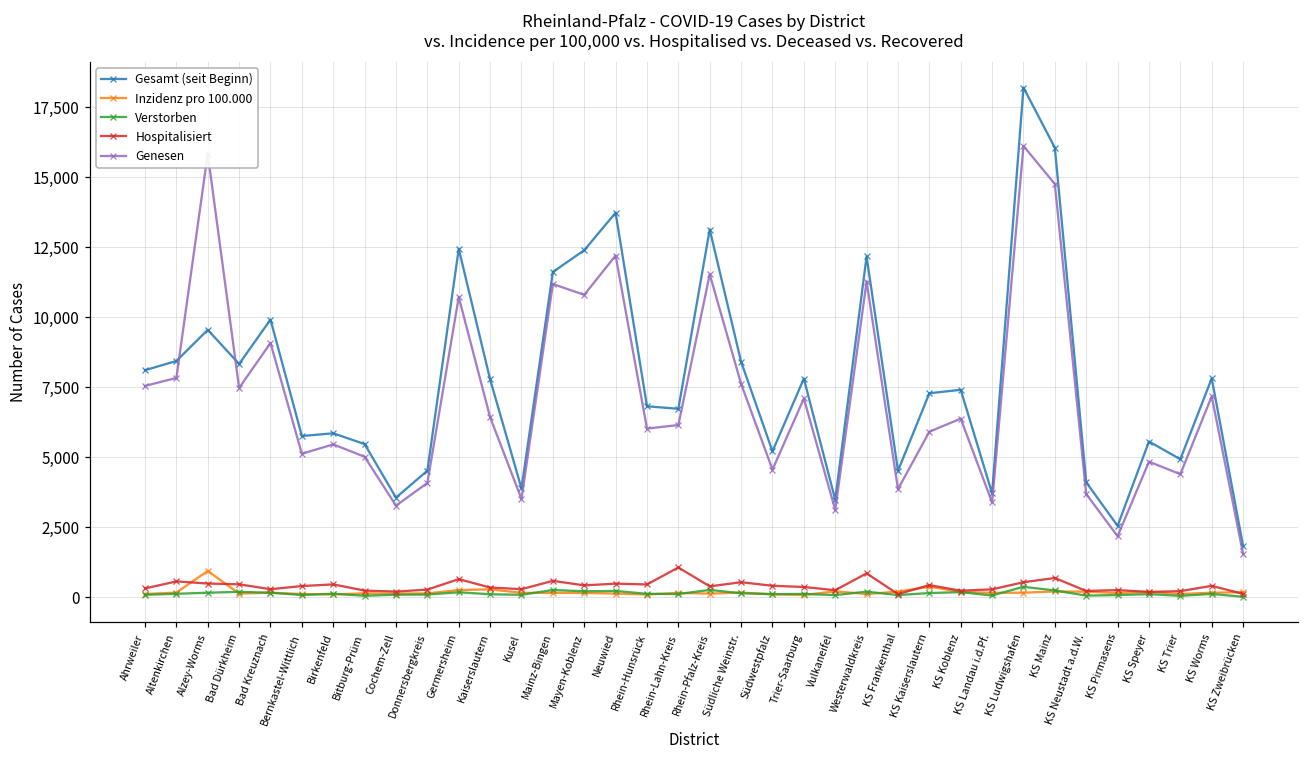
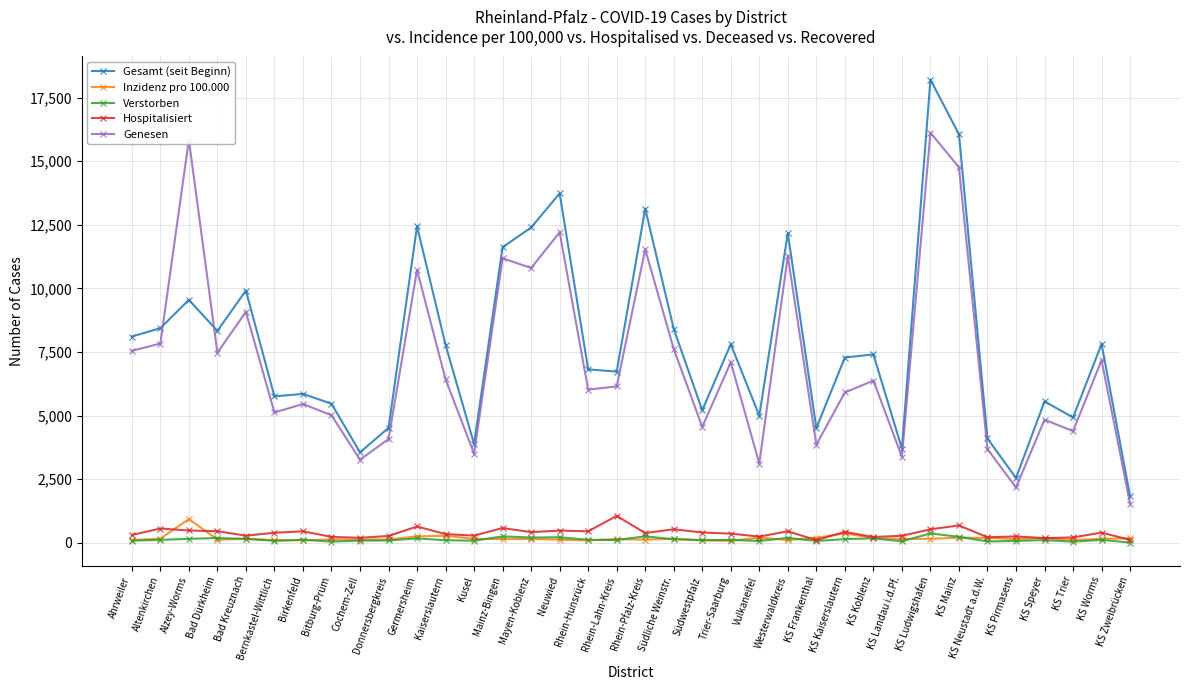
  {
    "Gesamt (seit Beginn)": {
      "Ahrweiler": "8,100",
      "Altenkirchen": "8,400",
      "Alzey-Worms": "9,600",
      "Bad Dürkheim": "8,300",
      "Bad Kreuznach": "9,900",
      "Bernkastel-Wittlich": "5,800",
      "Birkenfeld": "5,900",
      "Bitburg-Prüm": "5,500",
      "Cochem-Zell": "3,600",
      "Donnersbergkreis": "4,500",
      "Germersheim": "12,400",
      "Kaiserslautern": "7,800",
      "Kusel": "3,900",
      "Mainz-Bingen": "11,600",
      "Mayen-Koblenz": "12,400",
      "Neuwied": "13,700",
      "Rhein-Hunsrück": "6,800",
      "Rhein-Lahn-Kreis": "6,700",
      "Rhein-Pfalz-Kreis": "13,100",
      "Südliche Weinstr.": "8,400",
      "Südwestpfalz": "5,200",
      "Trier-Saarburg": "7,800",
-     "Vulkaneifel": "3,500",
+     "Vulkaneifel": "5,000",
      "Westerwaldkreis": "12,200",
      "KS Frankenthal": "4,500",
      "KS Kaiserslautern": "7,300",
      "KS Koblenz": "7,400",
      "KS Landau i.d.Pf.": "3,700",
      "KS Ludwigshafen": "18,200",
      "KS Mainz": "16,100",
      "KS Neustadt a.d.W.": "4,100",
      "KS Pirmasens": "2,500",
      "KS Speyer": "5,600",
      "KS Trier": "4,900",
      "KS Worms": "7,800",
      "KS Zweibrücken": "1,800"
    },
    "Inzidenz pro 100.000": {
      "Alzey-Worms": "900",
      "Mainz-Bingen": "100",
      "Rhein-Pfalz-Kreis": "100",
      "KS Ludwigshafen": "200"
    },
    "Verstorben": {
      "Alzey-Worms": "200",
      "Kaiserslautern": "100",
      "Mainz-Bingen": "300",
      "Rhein-Pfalz-Kreis": "300",
      "Vulkaneifel": "100",
      "KS Kaiserslautern": "100",
      "KS Ludwigshafen": "400",
      "KS Neustadt a.d.W.": "100",
      "KS Zweibrücken": "0"
    },
    "Hospitalisiert": {
      "Ahrweiler": "300",
      "Altenkirchen": "600",
      "Alzey-Worms": "500",
      "Bad Dürkheim": "500",
      "Bad Kreuznach": "300",
      "Bernkastel-Wittlich": "400",
      "Birkenfeld": "500",
      "Donnersbergkreis": "300",
      "Germersheim": "600",
      "Kusel": "300",
      "Mainz-Bingen": "600",
      "Mayen-Koblenz": "400",
      "Neuwied": "500",
      "Rhein-Hunsrück": "400",
      "Rhein-Lahn-Kreis": "1,100",
      "Rhein-Pfalz-Kreis": "400",
      "Südliche Weinstr.": "500",
      "Südwestpfalz": "400",
      "Trier-Saarburg": "400",
-     "Westerwaldkreis": "800",
+     "Westerwaldkreis": "500",
      "KS Landau i.d.Pf.": "300",
      "KS Ludwigshafen": "500",
      "KS Mainz": "700",
      "KS Pirmasens": "200",
      "KS Trier": "200",
      "KS Worms": "400"
    },
    "Genesen": {
      "Ahrweiler": "7,500",
      "Altenkirchen": "7,800",
      "Bad Dürkheim": "7,500",
      "Bad Kreuznach": "9,100",
      "Bernkastel-Wittlich": "5,100",
      "Birkenfeld": "5,500",
      "Bitburg-Prüm": "5,000",
      "Cochem-Zell": "3,300",
      "Donnersbergkreis": "4,100",
      "Germersheim": "10,700",
      "Kaiserslautern": "6,400",
      "Kusel": "3,500",
      "Mainz-Bingen": "11,200",
      "Mayen-Koblenz": "10,800",
      "Neuwied": "12,200",
      "Rhein-Hunsrück": "6,000",
      "Rhein-Lahn-Kreis": "6,100",
      "Rhein-Pfalz-Kreis": "11,500",
      "Südliche Weinstr.": "7,600",
      "Südwestpfalz": "4,600",
      "Trier-Saarburg": "7,100",
      "Vulkaneifel": "3,100",
      "Westerwaldkreis": "11,300",
      "KS Frankenthal": "3,900",
      "KS Kaiserslautern": "5,900",
      "KS Koblenz": "6,400",
      "KS Landau i.d.Pf.": "3,400",
      "KS Ludwigshafen": "16,100",
      "KS Mainz": "14,800",
      "KS Neustadt a.d.W.": "3,700",
      "KS Pirmasens": "2,200",
      "KS Speyer": "4,800",
      "KS Trier": "4,400",
      "KS Worms": "7,200",
      "KS Zweibrücken": "1,500"
    }
  }
